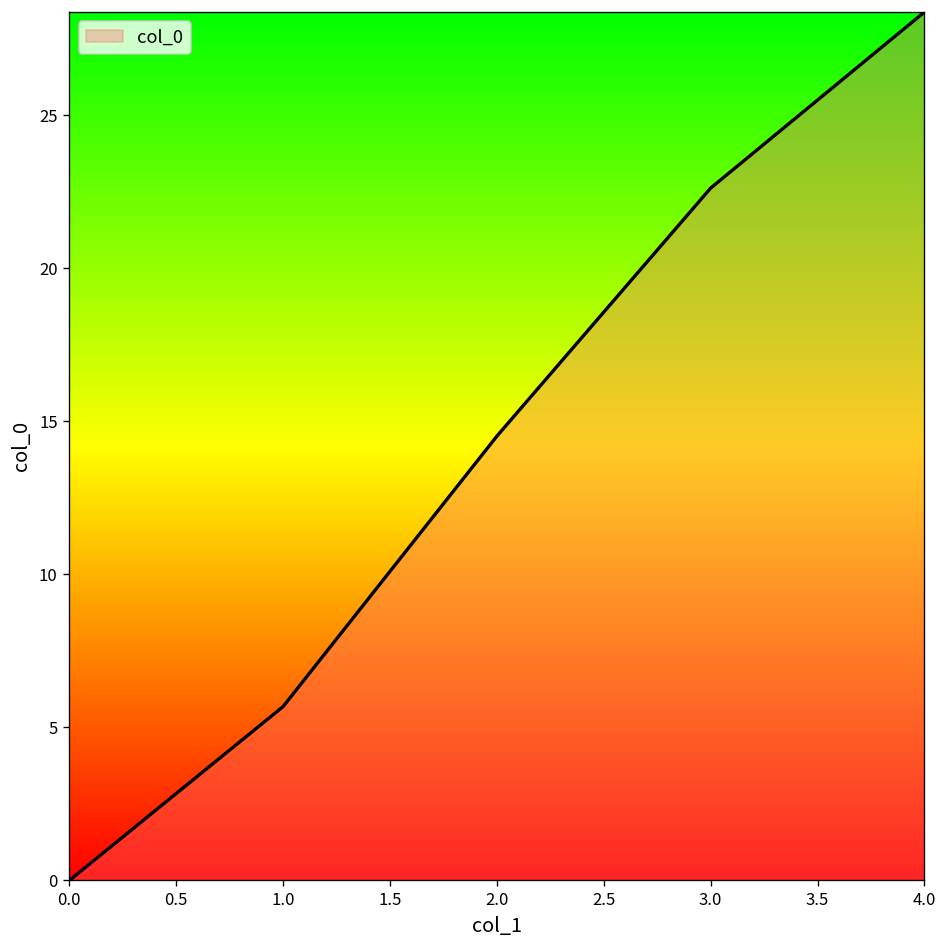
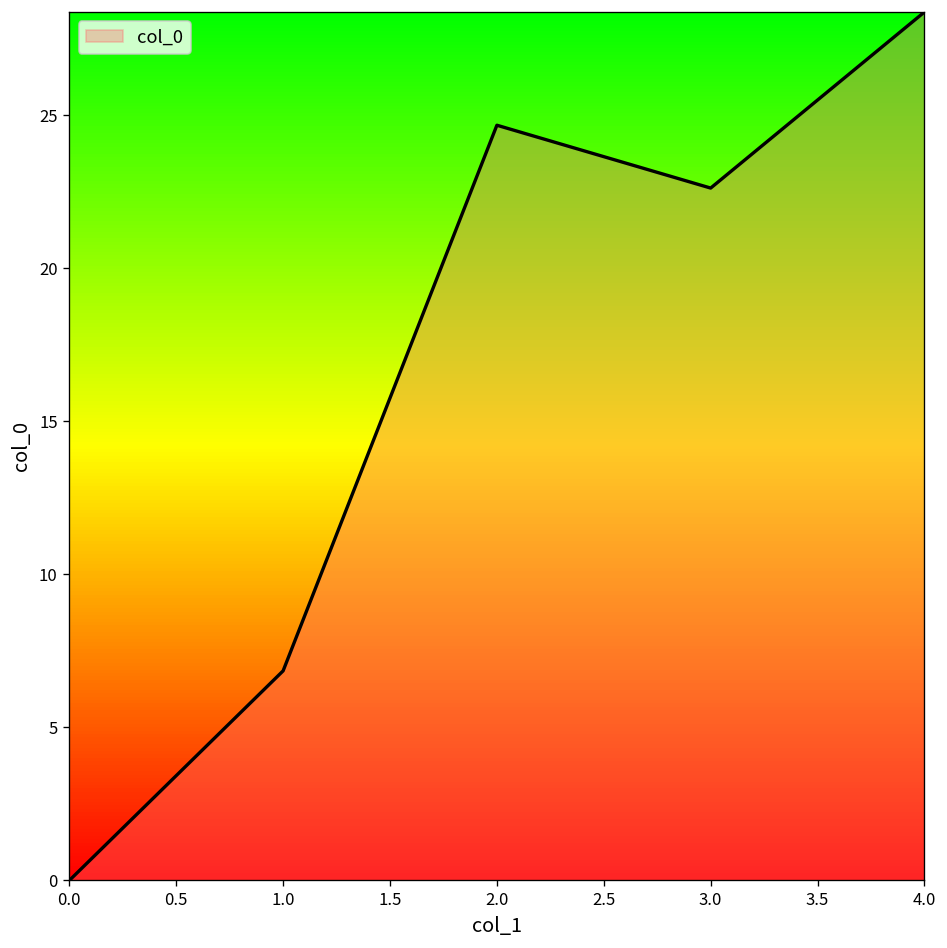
  {
    "0.0": 0.0,
-   "1.0": 5.7,
-   "2.0": 14.5,
+   "1.0": 6.8,
+   "2.0": 24.7,
    "3.0": 22.6,
    "4.0": 28.4
  }
